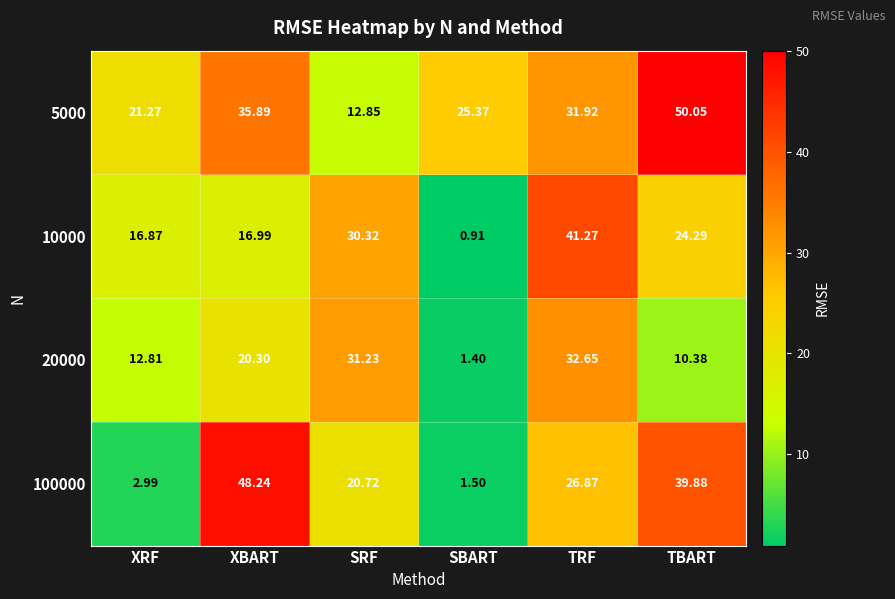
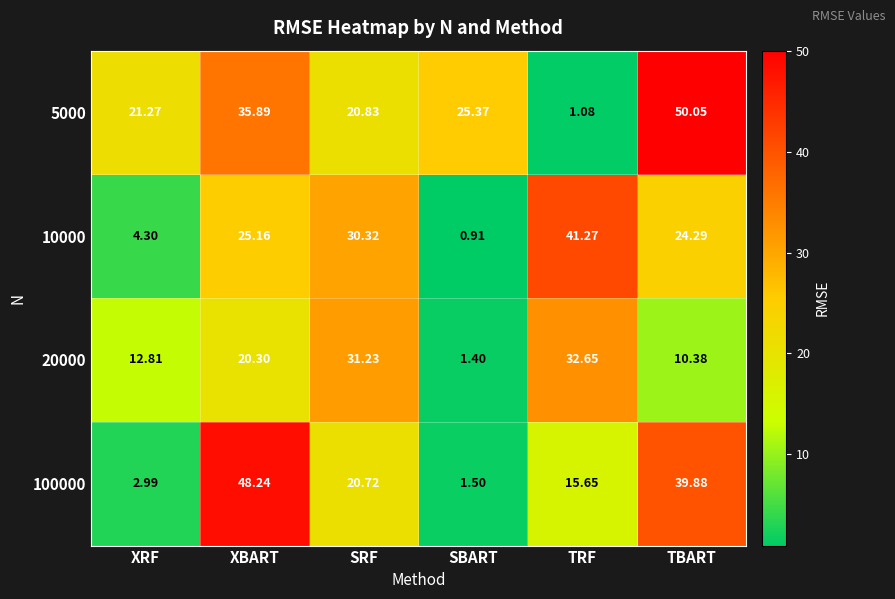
  {
    "5000": {
      "XRF": 21.27,
      "XBART": 35.89,
-     "SRF": 12.85,
+     "SRF": 20.83,
      "SBART": 25.37,
-     "TRF": 31.92,
+     "TRF": 1.08,
      "TBART": 50.05
    },
    "10000": {
-     "XRF": 16.87,
-     "XBART": 16.99,
+     "XRF": 4.30,
+     "XBART": 25.16,
      "SRF": 30.32,
      "SBART": 0.91,
      "TRF": 41.27,
      "TBART": 24.29
    },
    "20000": {
      "XRF": 12.81,
      "XBART": 20.30,
      "SRF": 31.23,
      "SBART": 1.40,
      "TRF": 32.65,
      "TBART": 10.38
    },
    "100000": {
      "XRF": 2.99,
      "XBART": 48.24,
      "SRF": 20.72,
      "SBART": 1.50,
-     "TRF": 26.87,
+     "TRF": 15.65,
      "TBART": 39.88
    }
  }
